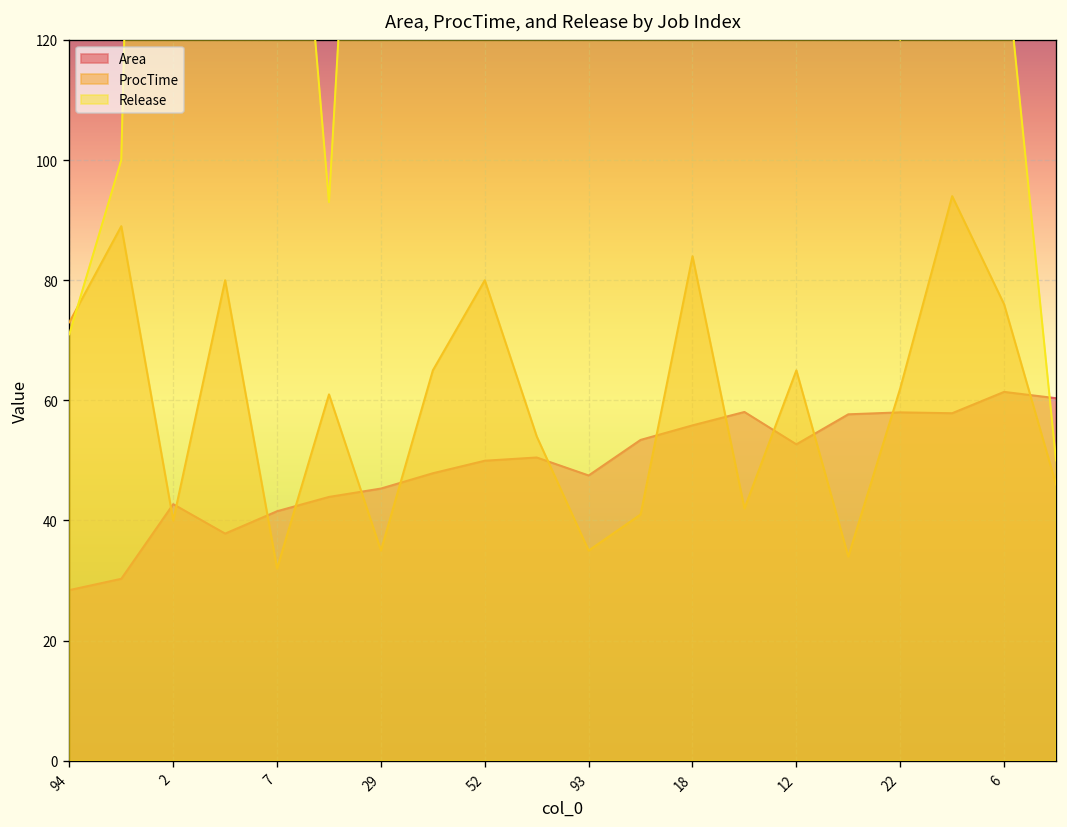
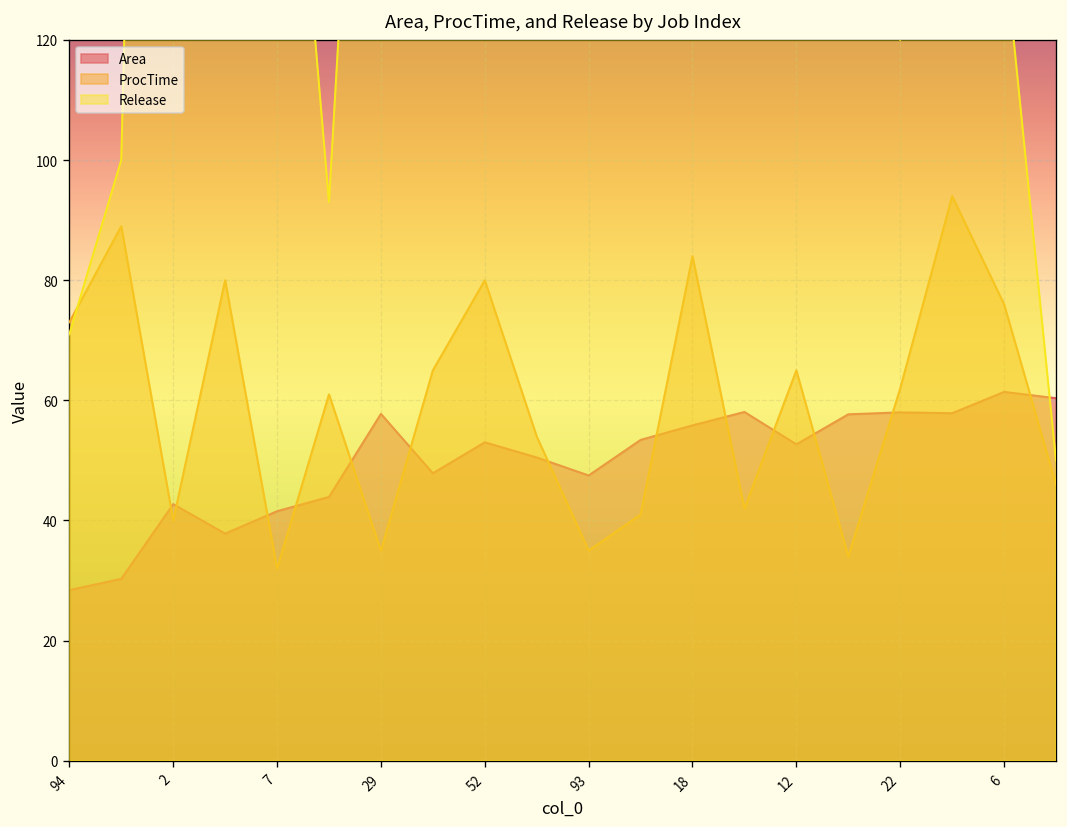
  {
    "Area": {
      "94": 28,
      "2": 43,
-     "29": 45,
-     "52": 50,
+     "29": 58,
+     "52": 53,
      "93": 47,
      "18": 56,
      "12": 53,
      "22": 58,
      "6": 61
    }
  }
